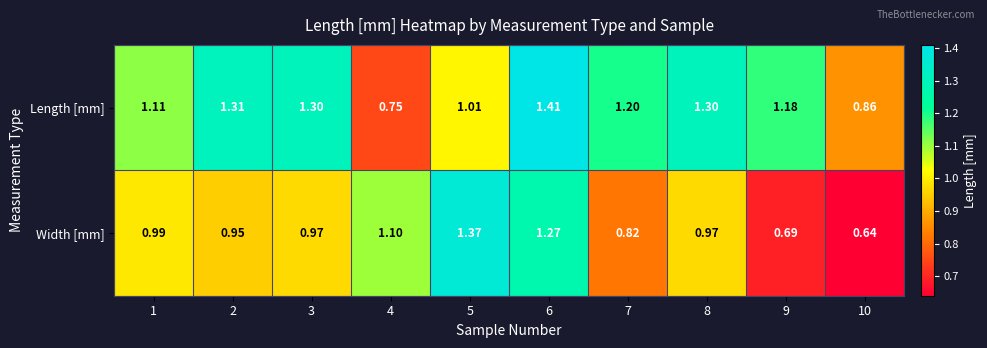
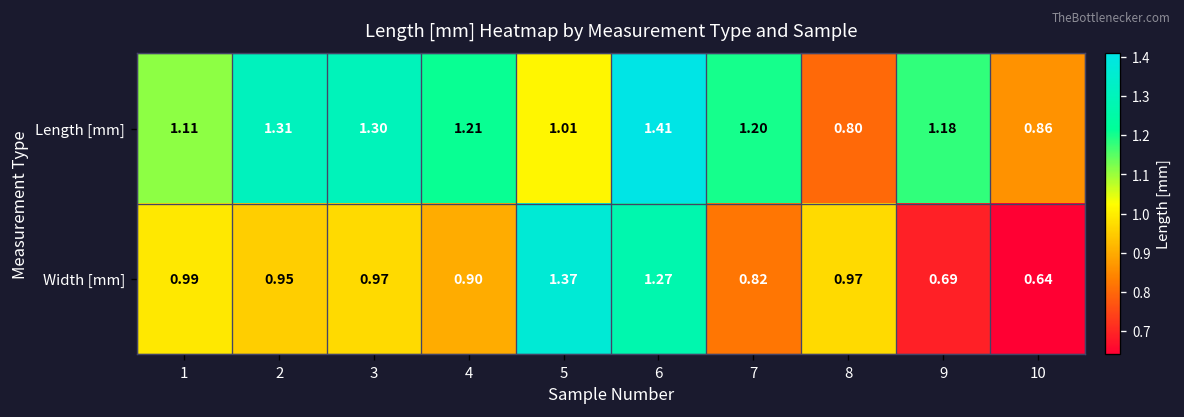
  {
    "Length [mm]": {
      "1": 1.11,
      "2": 1.31,
      "3": 1.30,
-     "4": 0.75,
+     "4": 1.21,
      "5": 1.01,
      "6": 1.41,
      "7": 1.20,
-     "8": 1.30,
+     "8": 0.80,
      "9": 1.18,
      "10": 0.86
    },
    "Width [mm]": {
      "1": 0.99,
      "2": 0.95,
      "3": 0.97,
-     "4": 1.10,
+     "4": 0.90,
      "5": 1.37,
      "6": 1.27,
      "7": 0.82,
      "8": 0.97,
      "9": 0.69,
      "10": 0.64
    }
  }
